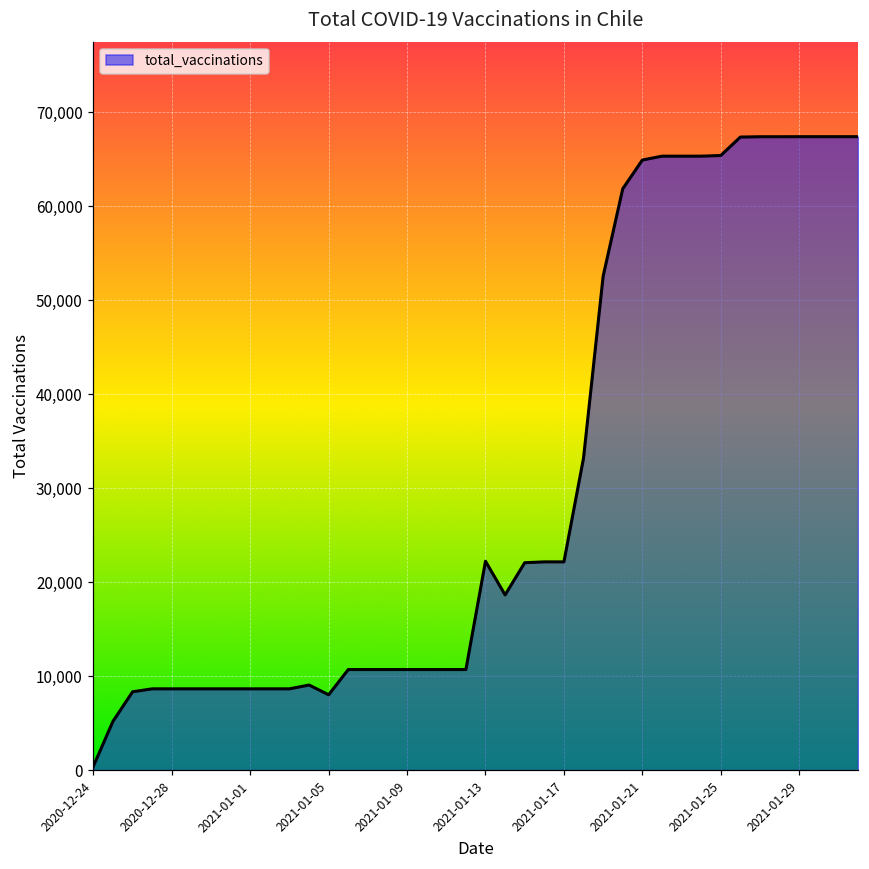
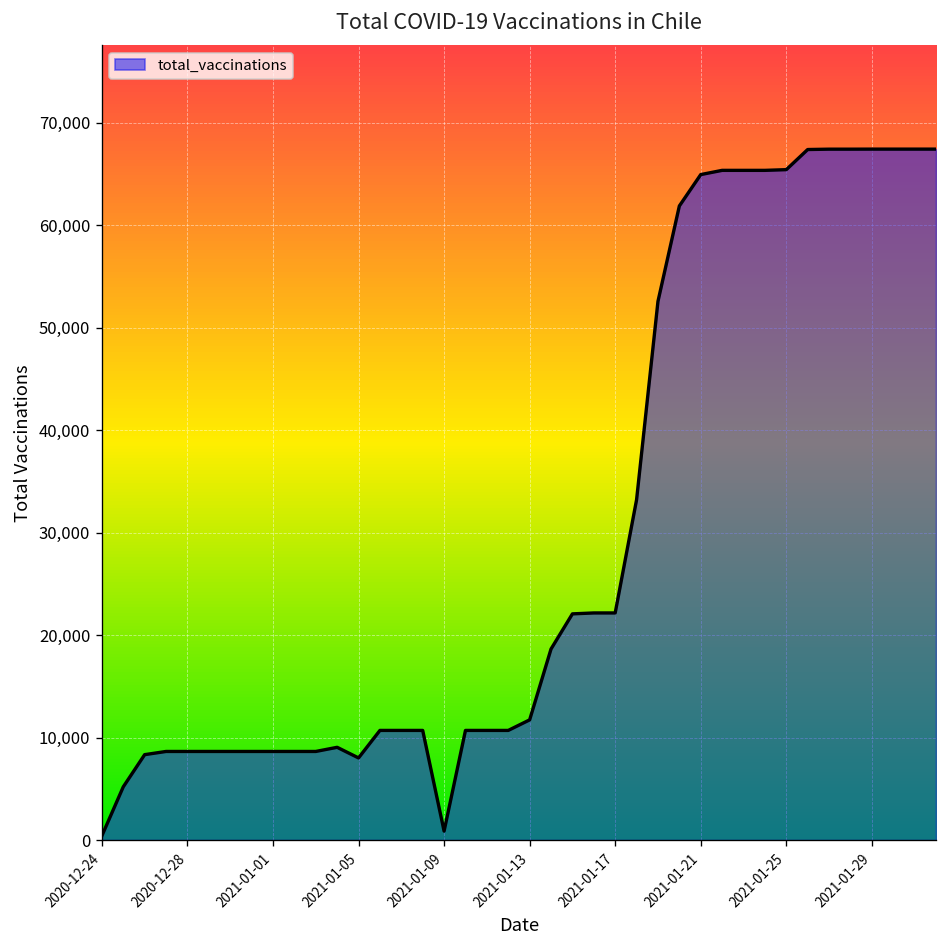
  {
    "2020-12-24": "0",
    "2020-12-28": "9,000",
    "2021-01-01": "9,000",
    "2021-01-05": "8,000",
-   "2021-01-09": "11,000",
-   "2021-01-13": "22,000",
+   "2021-01-09": "1,000",
+   "2021-01-13": "12,000",
    "2021-01-17": "22,000",
    "2021-01-21": "65,000",
    "2021-01-25": "65,000",
    "2021-01-29": "67,000"
  }
